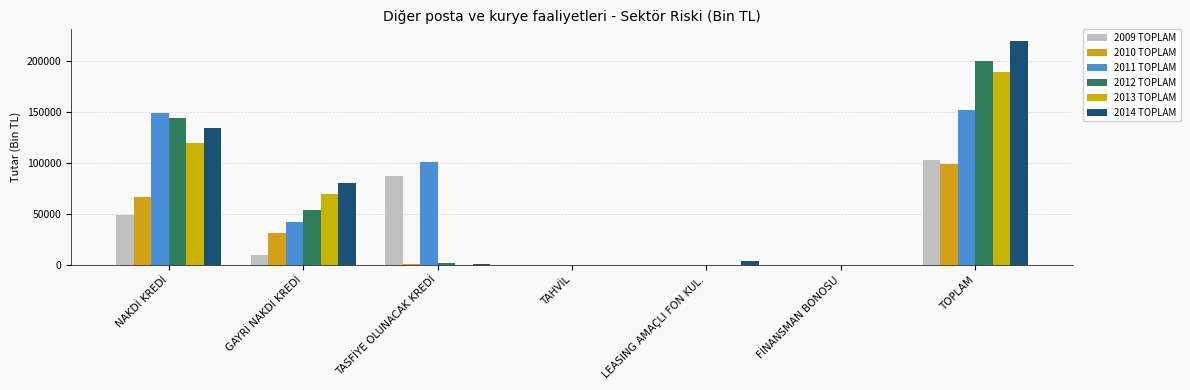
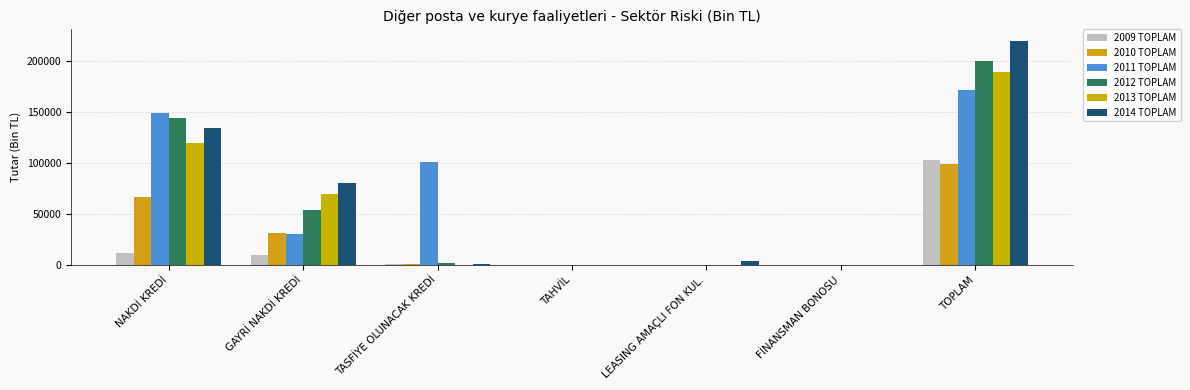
  {
    "2009 TOPLAM": {
-     "NAKDİ KREDİ": 49000,
+     "NAKDİ KREDİ": 12000,
      "GAYRİ NAKDİ KREDİ": 10000,
-     "TASFİYE OLUNACAK KREDİ": 87000,
+     "TASFİYE OLUNACAK KREDİ": 1000,
      "TAHVİL": 0,
      "LEASING AMAÇLI FON KUL.": 0,
      "FİNANSMAN BONOSU": 0,
      "TOPLAM": 103000
    },
    "2011 TOPLAM": {
      "NAKDİ KREDİ": 149000,
-     "GAYRİ NAKDİ KREDİ": 43000,
+     "GAYRİ NAKDİ KREDİ": 31000,
      "TASFİYE OLUNACAK KREDİ": 101000,
      "TAHVİL": 0,
      "LEASING AMAÇLI FON KUL.": 0,
      "FİNANSMAN BONOSU": 0,
-     "TOPLAM": 152000
+     "TOPLAM": 172000
    }
  }
